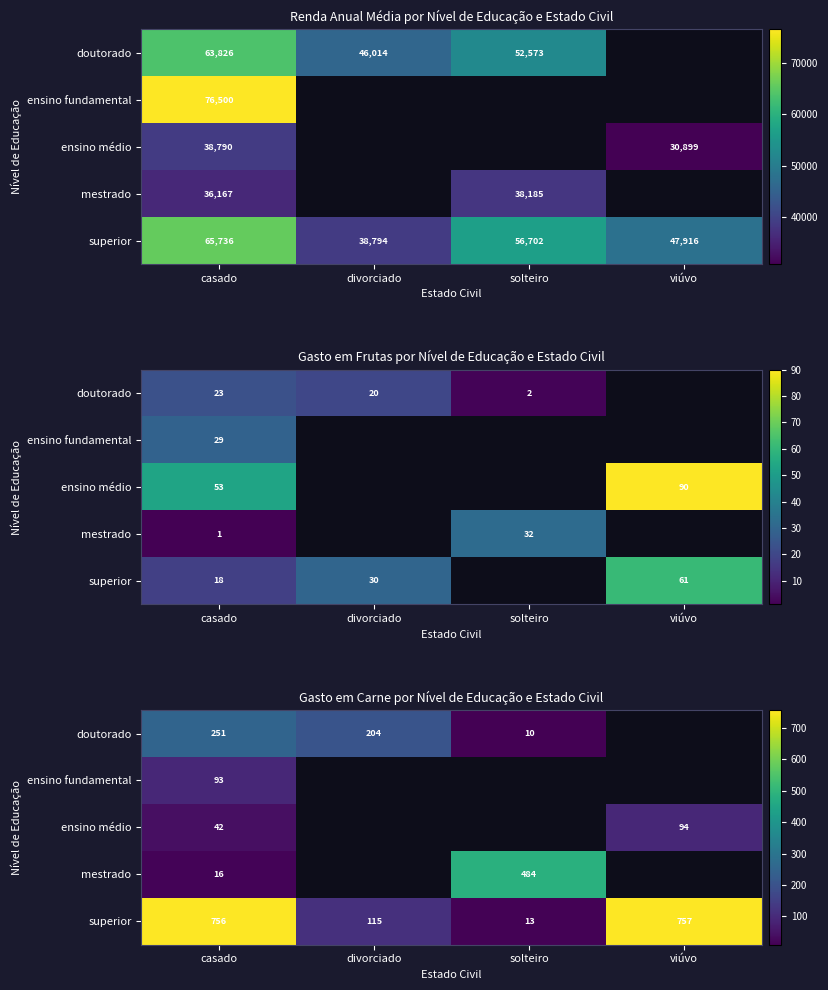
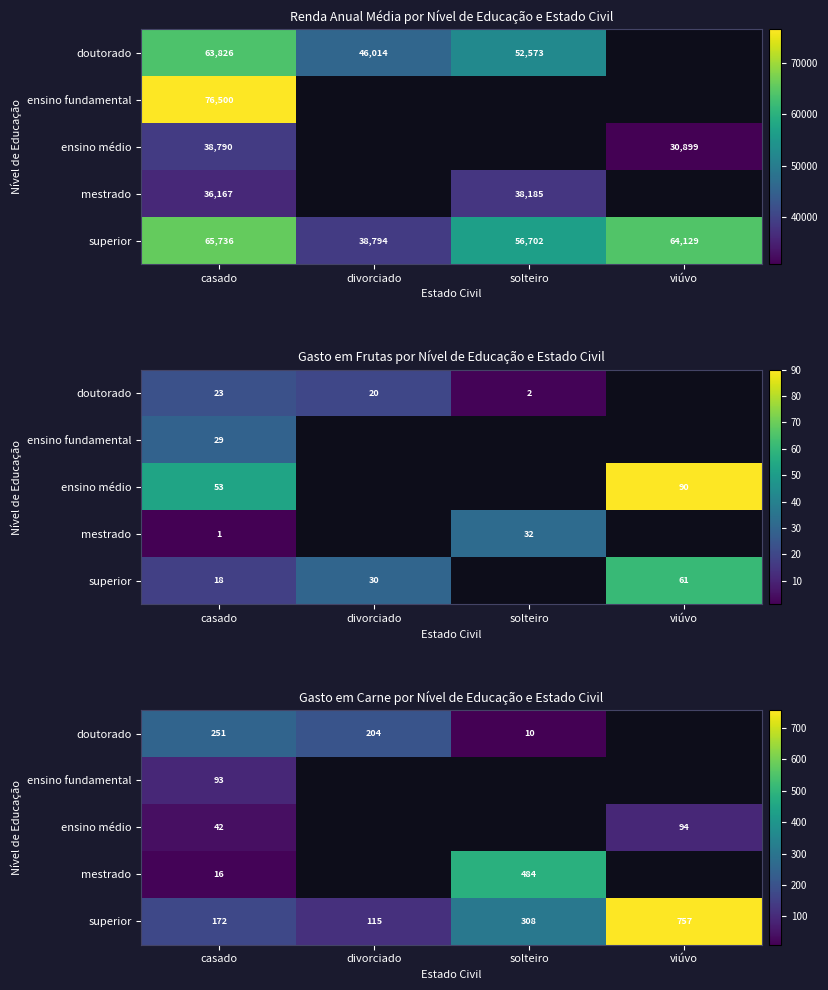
  {
    "Renda Anual Média por Nível de Educação e Estado Civil": {
      "doutorado": {
        "casado": "63,826",
        "divorciado": "46,014",
        "solteiro": "52,573"
      },
      "ensino fundamental": {
        "casado": "76,500"
      },
      "ensino médio": {
        "casado": "38,790",
        "viúvo": "30,899"
      },
      "mestrado": {
        "casado": "36,167",
        "solteiro": "38,185"
      },
      "superior": {
        "casado": "65,736",
        "divorciado": "38,794",
        "solteiro": "56,702",
-       "viúvo": "47,916"
+       "viúvo": "64,129"
      }
    },
    "Gasto em Frutas por Nível de Educação e Estado Civil": {
      "doutorado": {
        "casado": "23",
        "divorciado": "20",
        "solteiro": "2"
      },
      "ensino fundamental": {
        "casado": "29"
      },
      "ensino médio": {
        "casado": "53",
        "viúvo": "90"
      },
      "mestrado": {
        "casado": "1",
        "solteiro": "32"
      },
      "superior": {
        "casado": "18",
        "divorciado": "30",
        "viúvo": "61"
      }
    },
    "Gasto em Carne por Nível de Educação e Estado Civil": {
      "doutorado": {
        "casado": "251",
        "divorciado": "204",
        "solteiro": "10"
      },
      "ensino fundamental": {
        "casado": "93"
      },
      "ensino médio": {
        "casado": "42",
        "viúvo": "94"
      },
      "mestrado": {
        "casado": "16",
        "solteiro": "484"
      },
      "superior": {
-       "casado": "756",
+       "casado": "172",
        "divorciado": "115",
-       "solteiro": "13",
+       "solteiro": "308",
        "viúvo": "757"
      }
    }
  }
